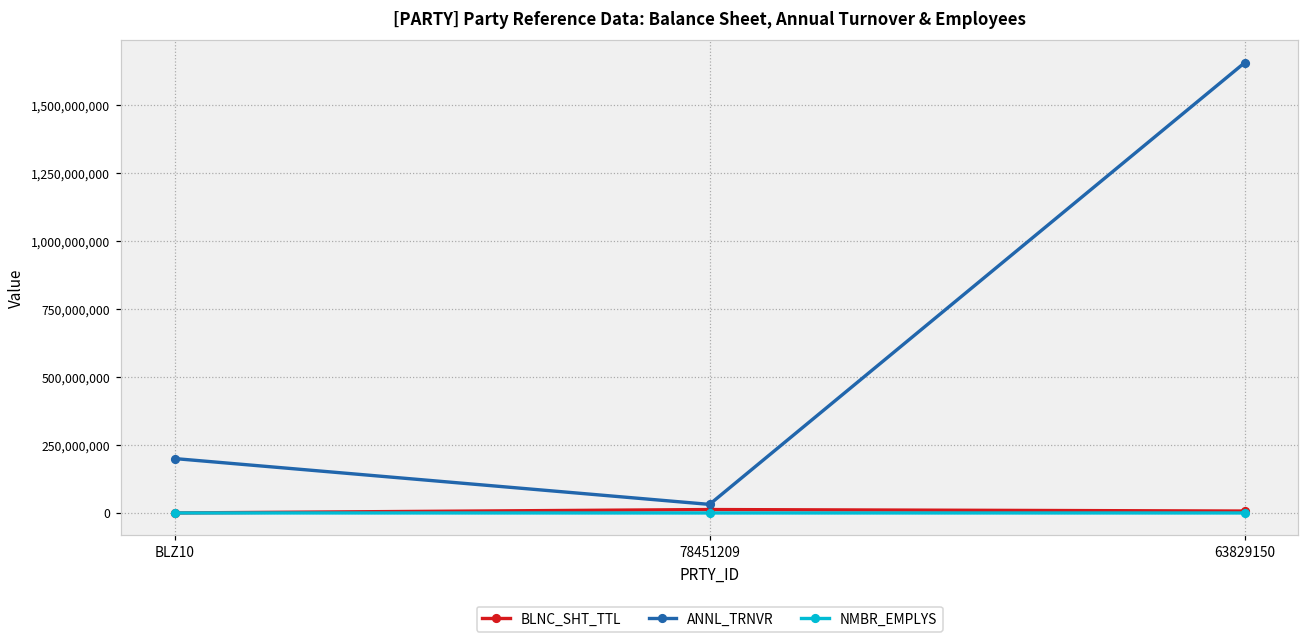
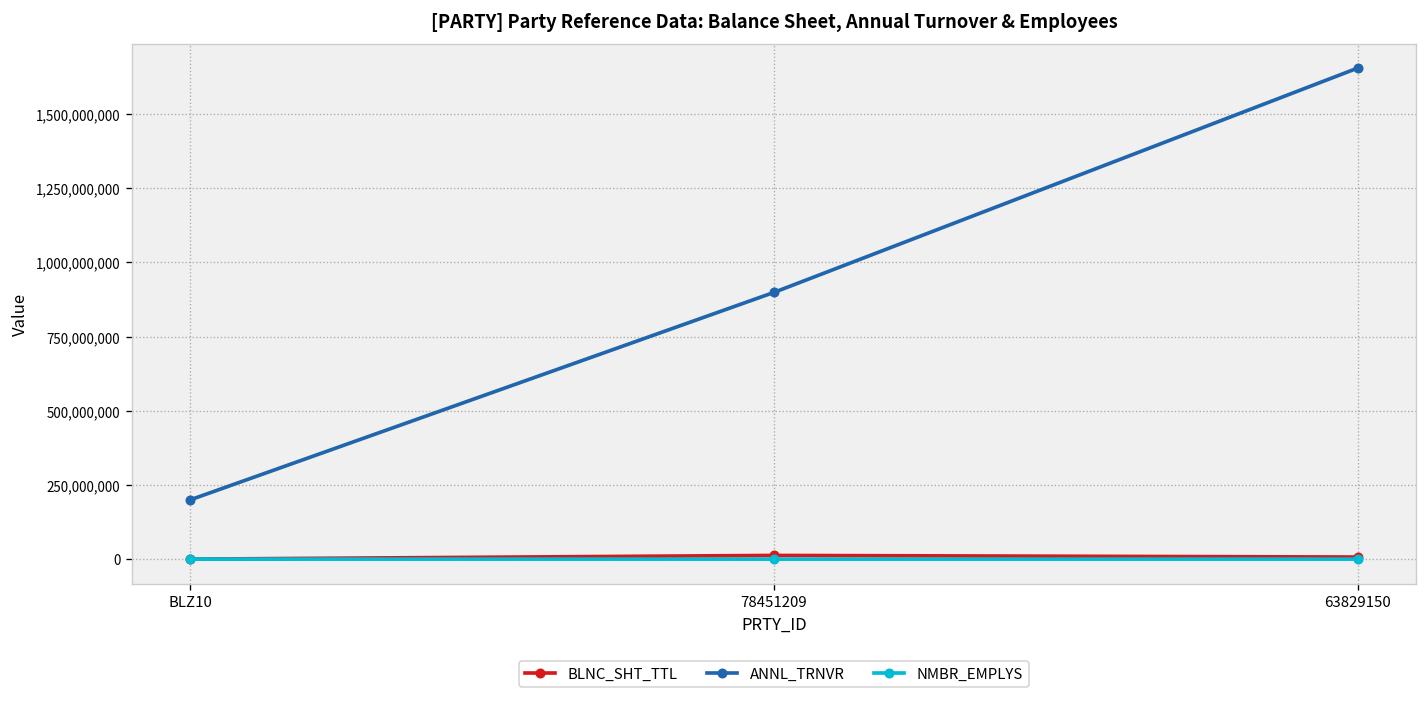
  {
    "BLNC_SHT_TTL": {
      "78451209": "10,000,000"
    },
    "ANNL_TRNVR": {
      "BLZ10": "200,000,000",
-     "78451209": "30,000,000",
+     "78451209": "900,000,000",
      "63829150": "1,650,000,000"
    },
    "NMBR_EMPLYS": {
      "78451209": "0"
    }
  }
